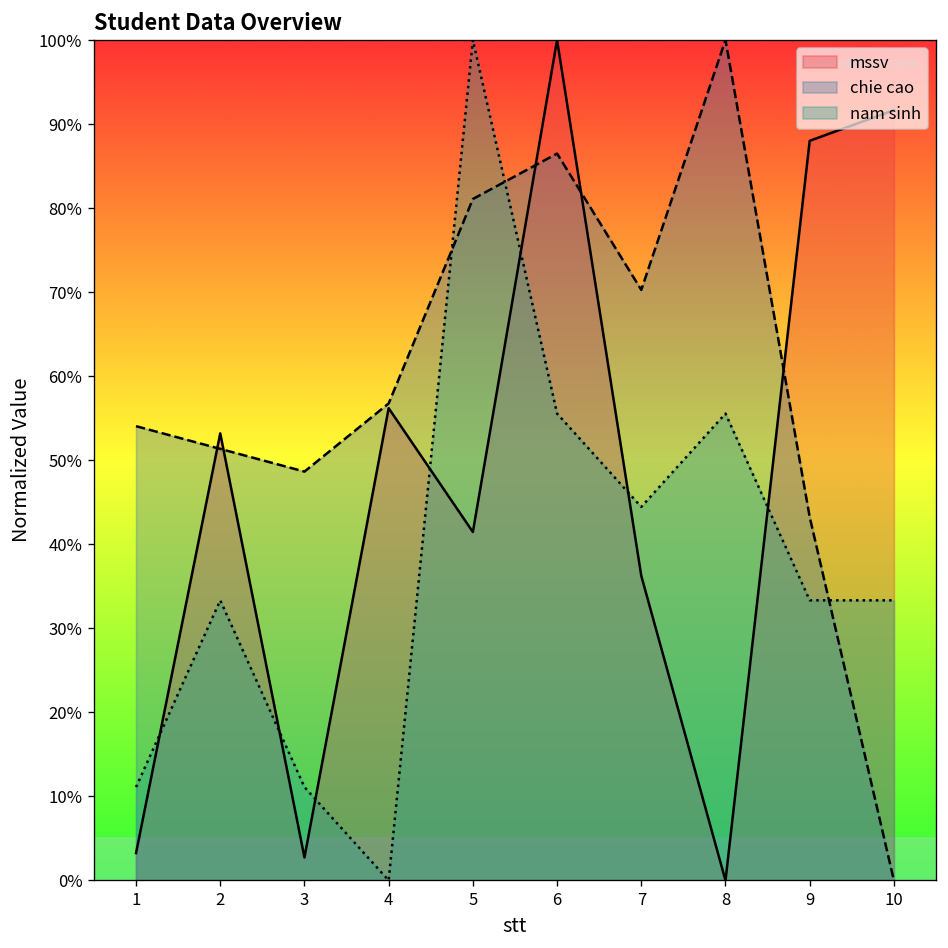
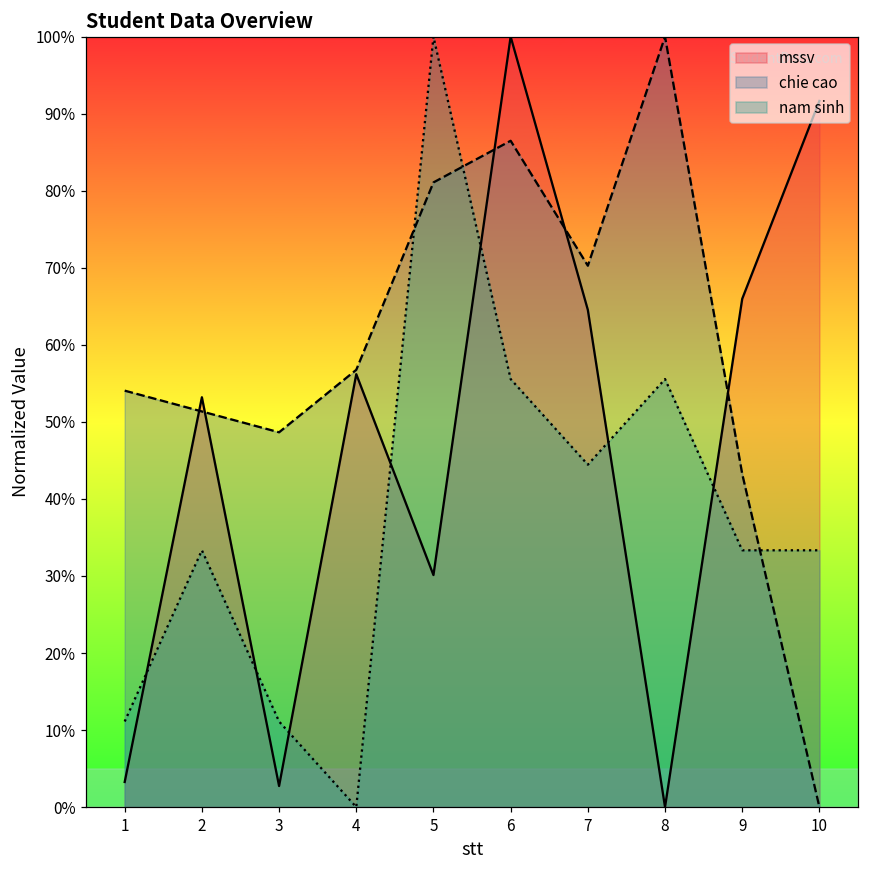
  {
    "mssv": {
      "2": "53%",
      "4": "56%",
-     "5": "41%",
+     "5": "30%",
      "6": "100%",
-     "7": "36%",
-     "9": "88%"
+     "7": "65%",
+     "9": "66%"
    }
  }
